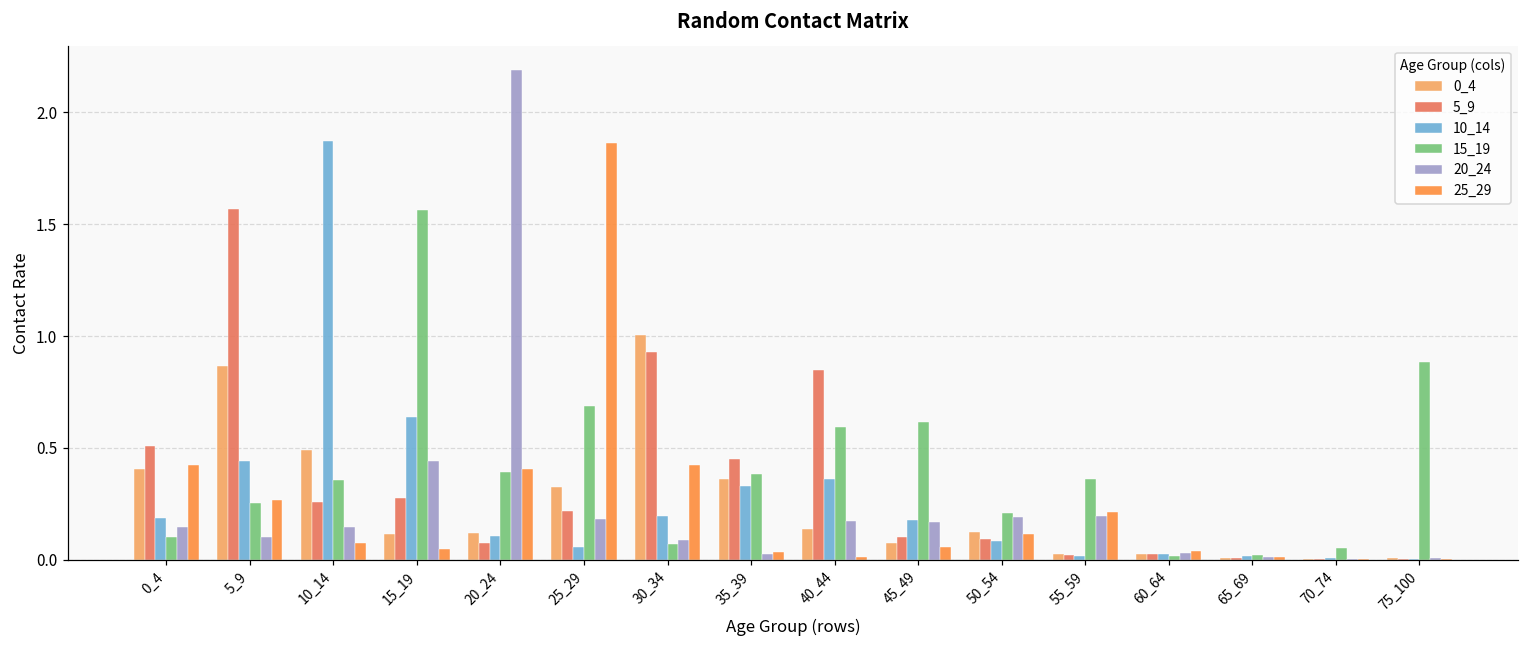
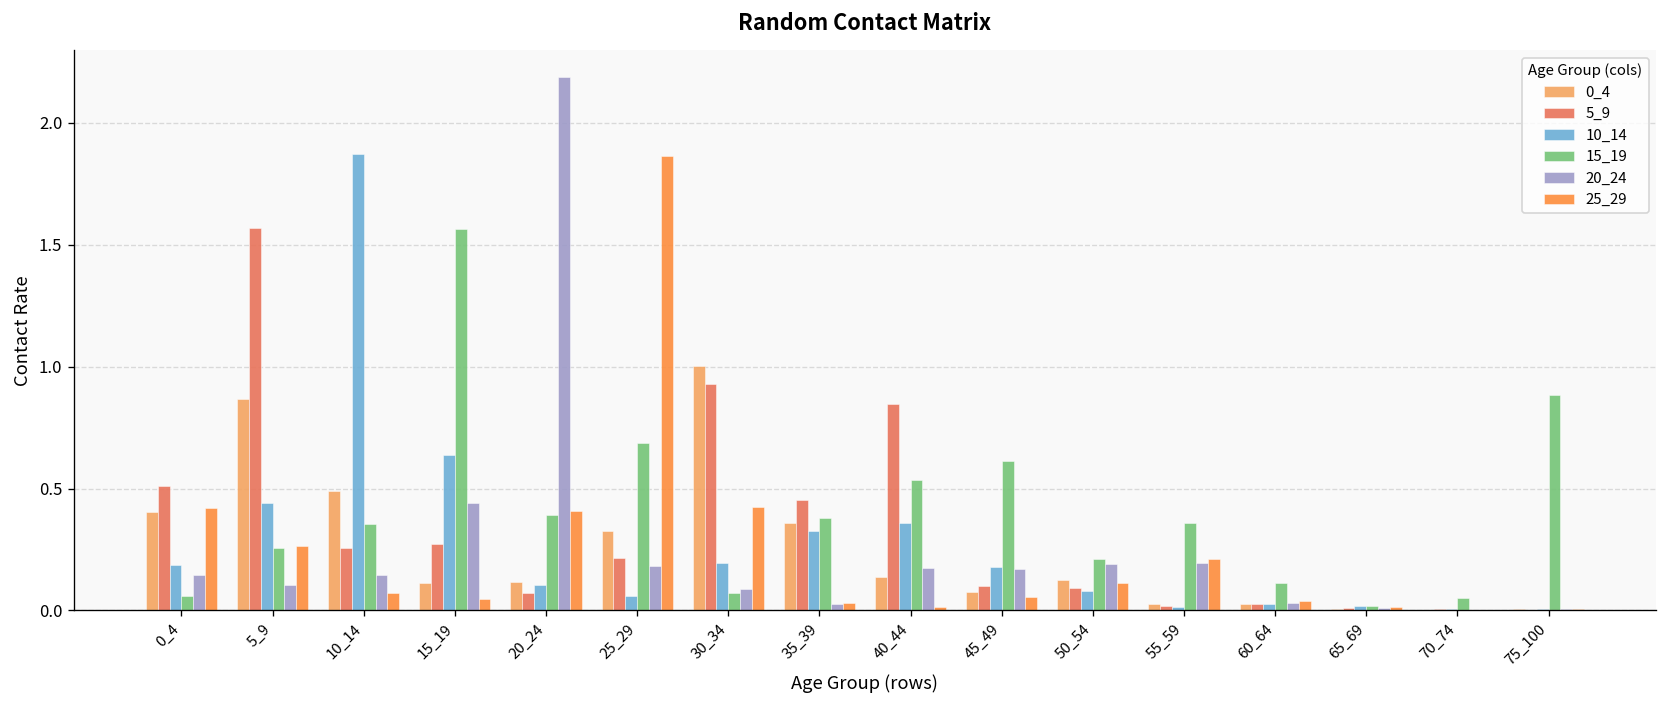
  {
    "15_19": {
-     "0_4": 0.10,
+     "0_4": 0.06,
      "5_9": 0.25,
      "10_14": 0.36,
      "15_19": 1.56,
      "20_24": 0.39,
      "25_29": 0.69,
      "30_34": 0.07,
      "35_39": 0.38,
-     "40_44": 0.59,
+     "40_44": 0.54,
      "45_49": 0.61,
      "50_54": 0.21,
      "55_59": 0.36,
-     "60_64": 0.02,
+     "60_64": 0.11,
      "65_69": 0.02,
      "70_74": 0.05,
      "75_100": 0.88
    }
  }
